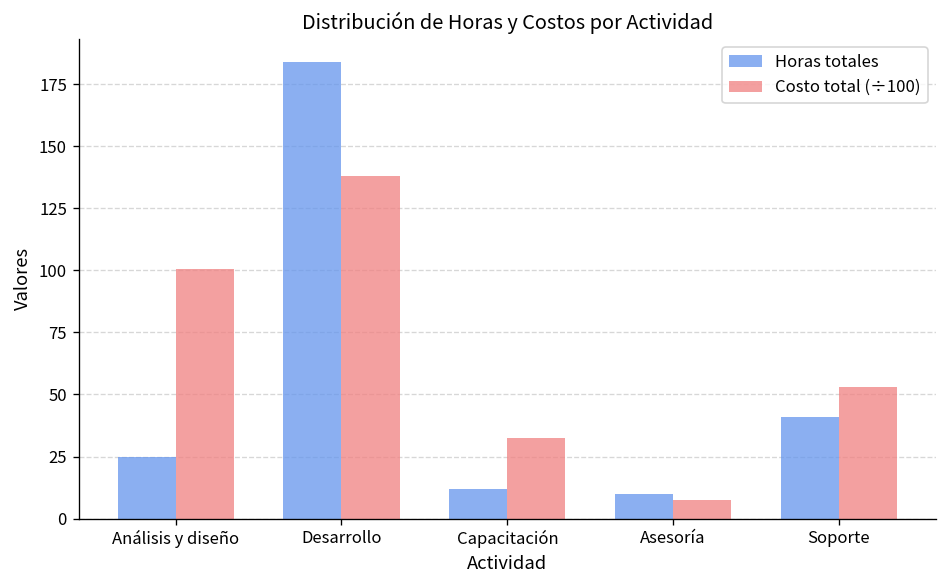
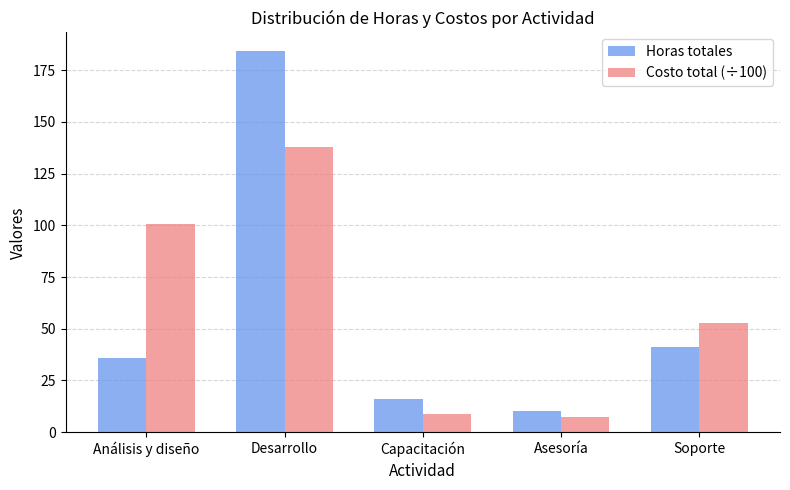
  {
    "Horas totales": {
-     "Análisis y diseño": 25,
+     "Análisis y diseño": 36,
      "Desarrollo": 184,
-     "Capacitación": 12,
+     "Capacitación": 16,
      "Asesoría": 10,
      "Soporte": 41
    },
    "Costo total (÷100)": {
      "Análisis y diseño": 101,
      "Desarrollo": 138,
-     "Capacitación": 33,
+     "Capacitación": 9,
      "Asesoría": 8,
      "Soporte": 53
    }
  }
